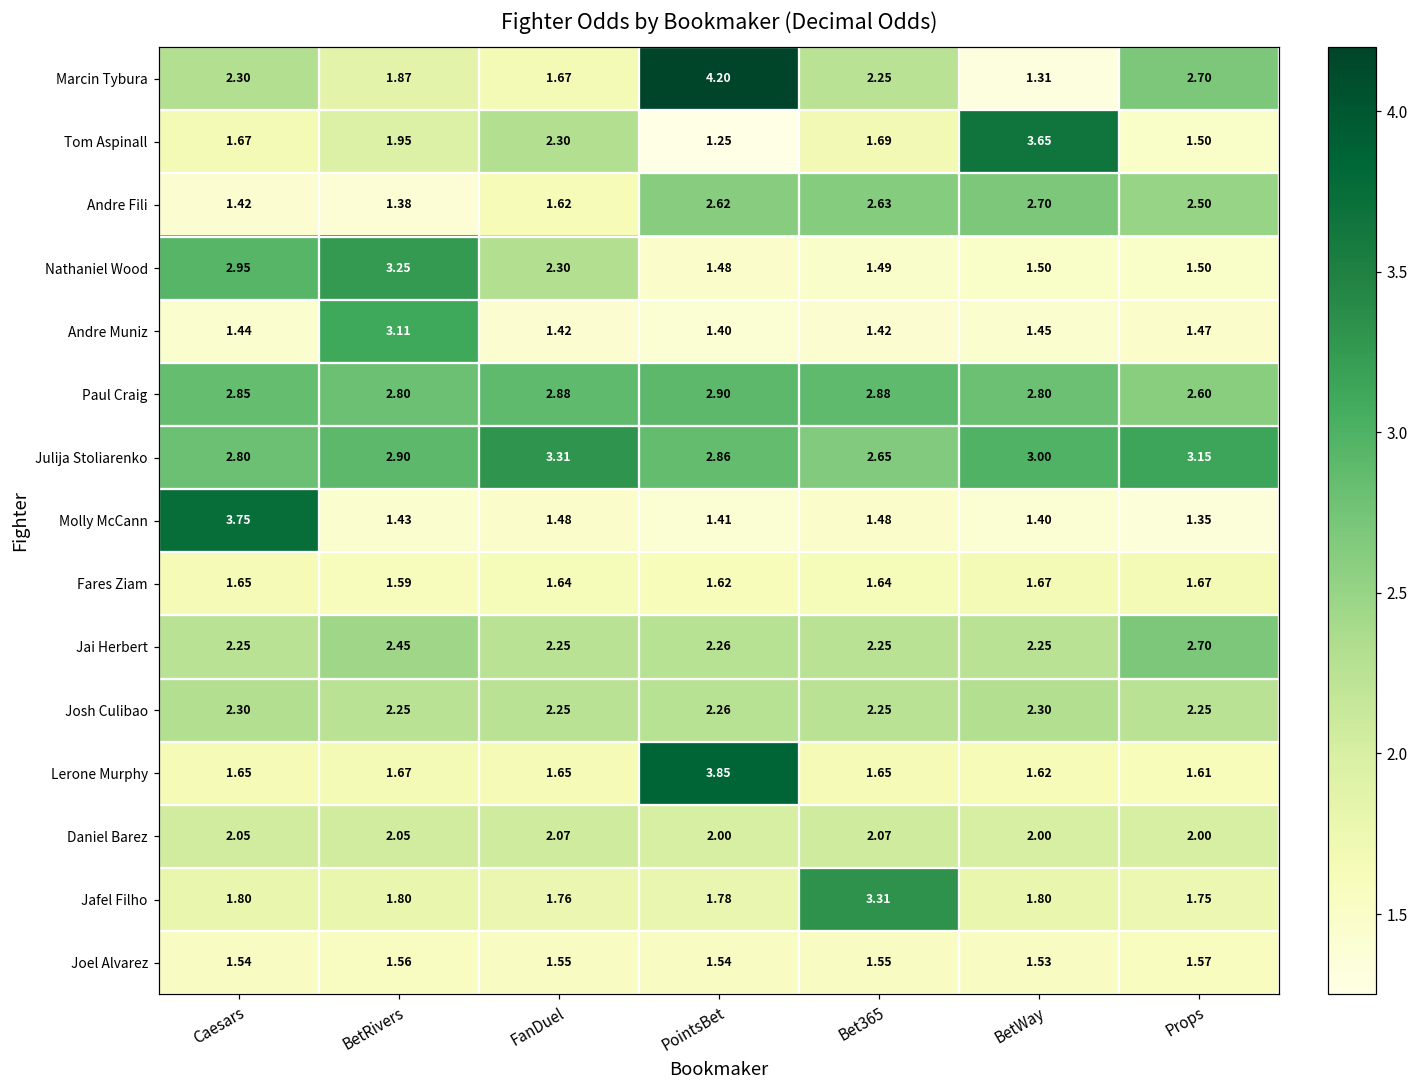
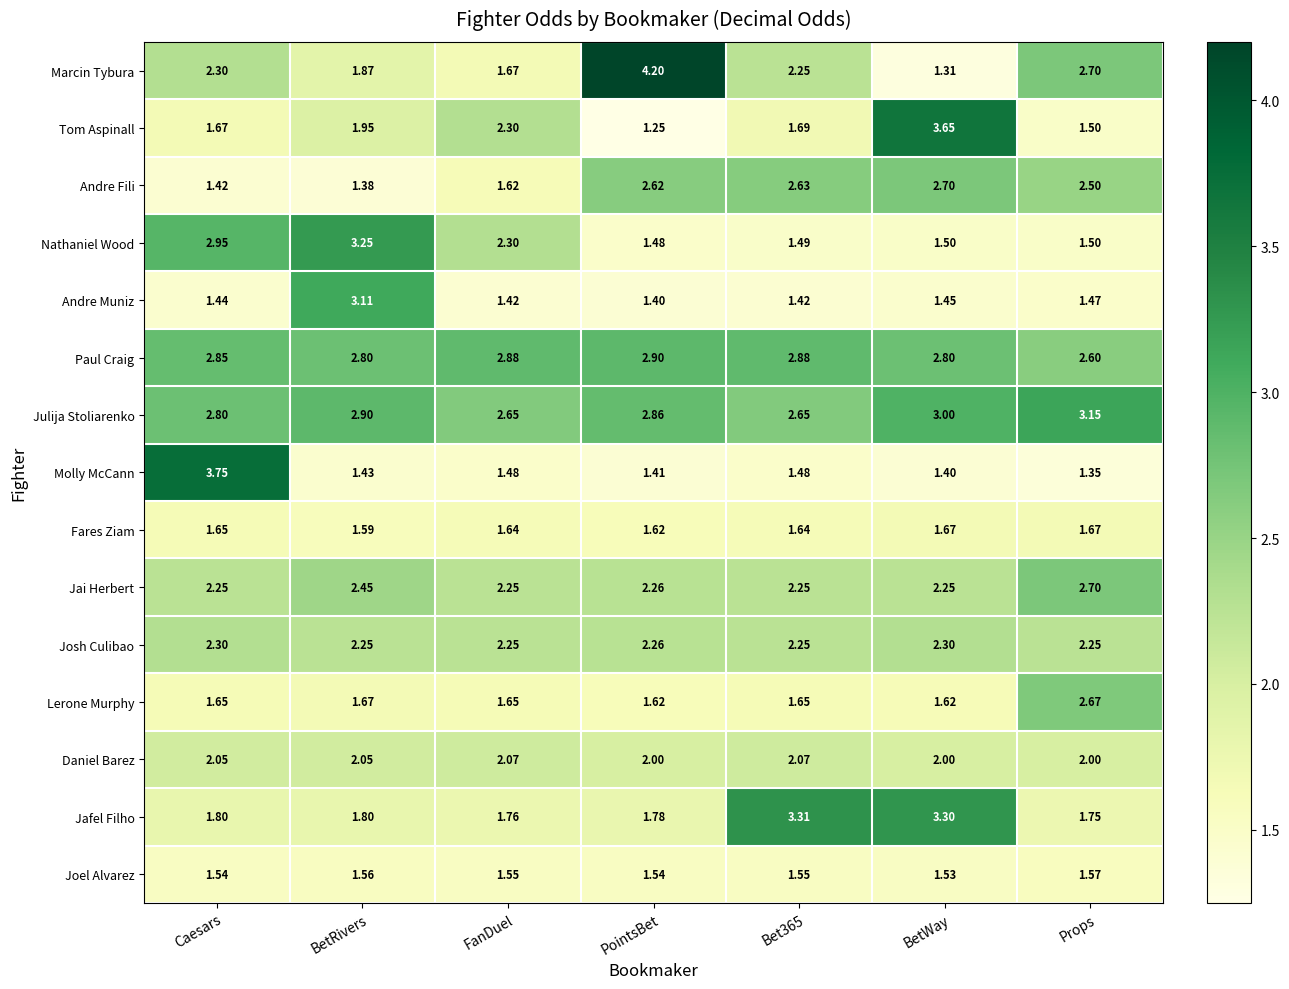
  {
    "Marcin Tybura": {
      "Caesars": 2.30,
      "BetRivers": 1.87,
      "FanDuel": 1.67,
      "PointsBet": 4.20,
      "Bet365": 2.25,
      "BetWay": 1.31,
      "Props": 2.70
    },
    "Tom Aspinall": {
      "Caesars": 1.67,
      "BetRivers": 1.95,
      "FanDuel": 2.30,
      "PointsBet": 1.25,
      "Bet365": 1.69,
      "BetWay": 3.65,
      "Props": 1.50
    },
    "Andre Fili": {
      "Caesars": 1.42,
      "BetRivers": 1.38,
      "FanDuel": 1.62,
      "PointsBet": 2.62,
      "Bet365": 2.63,
      "BetWay": 2.70,
      "Props": 2.50
    },
    "Nathaniel Wood": {
      "Caesars": 2.95,
      "BetRivers": 3.25,
      "FanDuel": 2.30,
      "PointsBet": 1.48,
      "Bet365": 1.49,
      "BetWay": 1.50,
      "Props": 1.50
    },
    "Andre Muniz": {
      "Caesars": 1.44,
      "BetRivers": 3.11,
      "FanDuel": 1.42,
      "PointsBet": 1.40,
      "Bet365": 1.42,
      "BetWay": 1.45,
      "Props": 1.47
    },
    "Paul Craig": {
      "Caesars": 2.85,
      "BetRivers": 2.80,
      "FanDuel": 2.88,
      "PointsBet": 2.90,
      "Bet365": 2.88,
      "BetWay": 2.80,
      "Props": 2.60
    },
    "Julija Stoliarenko": {
      "Caesars": 2.80,
      "BetRivers": 2.90,
-     "FanDuel": 3.31,
+     "FanDuel": 2.65,
      "PointsBet": 2.86,
      "Bet365": 2.65,
      "BetWay": 3.00,
      "Props": 3.15
    },
    "Molly McCann": {
      "Caesars": 3.75,
      "BetRivers": 1.43,
      "FanDuel": 1.48,
      "PointsBet": 1.41,
      "Bet365": 1.48,
      "BetWay": 1.40,
      "Props": 1.35
    },
    "Fares Ziam": {
      "Caesars": 1.65,
      "BetRivers": 1.59,
      "FanDuel": 1.64,
      "PointsBet": 1.62,
      "Bet365": 1.64,
      "BetWay": 1.67,
      "Props": 1.67
    },
    "Jai Herbert": {
      "Caesars": 2.25,
      "BetRivers": 2.45,
      "FanDuel": 2.25,
      "PointsBet": 2.26,
      "Bet365": 2.25,
      "BetWay": 2.25,
      "Props": 2.70
    },
    "Josh Culibao": {
      "Caesars": 2.30,
      "BetRivers": 2.25,
      "FanDuel": 2.25,
      "PointsBet": 2.26,
      "Bet365": 2.25,
      "BetWay": 2.30,
      "Props": 2.25
    },
    "Lerone Murphy": {
      "Caesars": 1.65,
      "BetRivers": 1.67,
      "FanDuel": 1.65,
-     "PointsBet": 3.85,
+     "PointsBet": 1.62,
      "Bet365": 1.65,
      "BetWay": 1.62,
-     "Props": 1.61
+     "Props": 2.67
    },
    "Daniel Barez": {
      "Caesars": 2.05,
      "BetRivers": 2.05,
      "FanDuel": 2.07,
      "PointsBet": 2.00,
      "Bet365": 2.07,
      "BetWay": 2.00,
      "Props": 2.00
    },
    "Jafel Filho": {
      "Caesars": 1.80,
      "BetRivers": 1.80,
      "FanDuel": 1.76,
      "PointsBet": 1.78,
      "Bet365": 3.31,
-     "BetWay": 1.80,
+     "BetWay": 3.30,
      "Props": 1.75
    },
    "Joel Alvarez": {
      "Caesars": 1.54,
      "BetRivers": 1.56,
      "FanDuel": 1.55,
      "PointsBet": 1.54,
      "Bet365": 1.55,
      "BetWay": 1.53,
      "Props": 1.57
    }
  }
